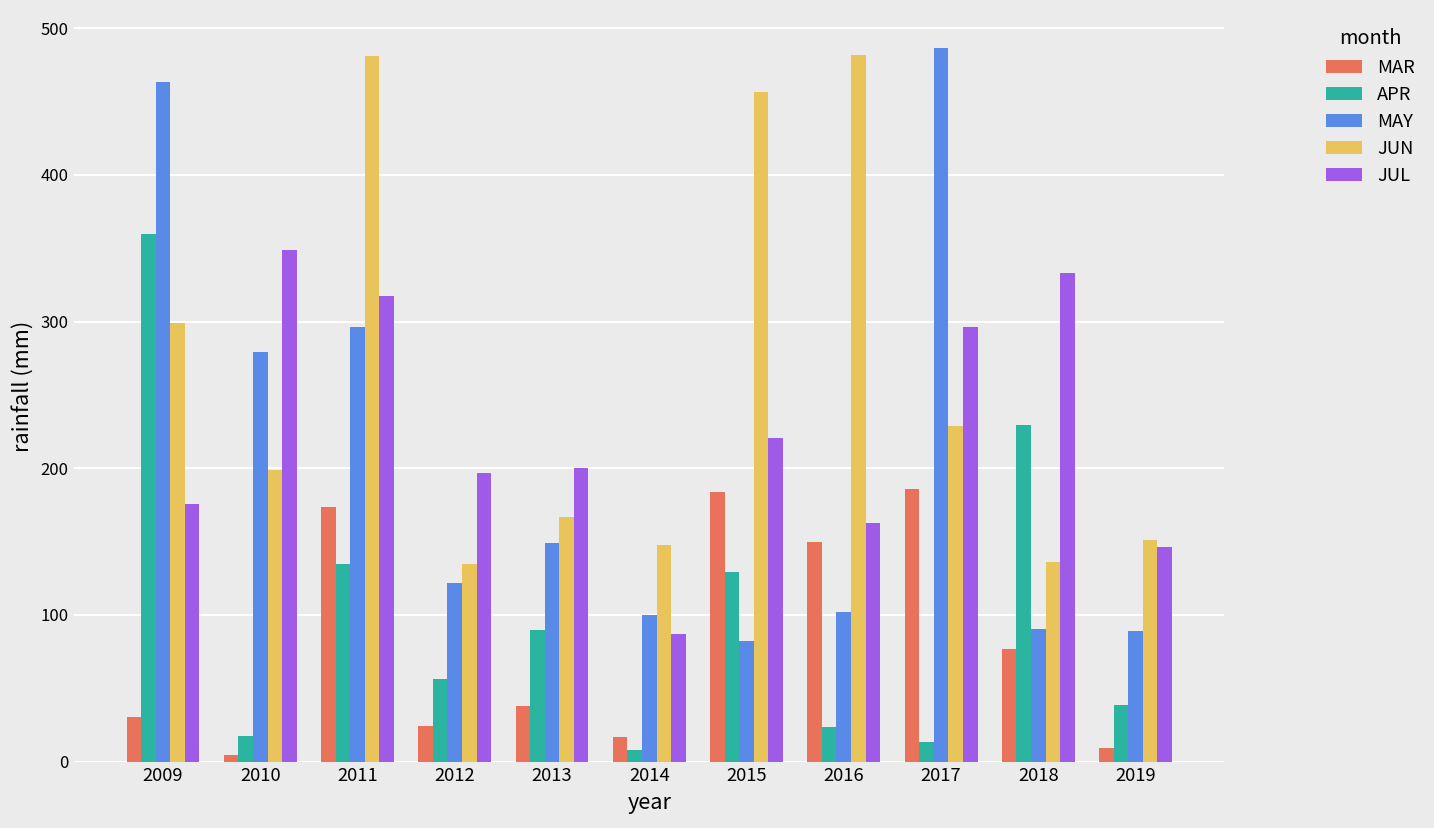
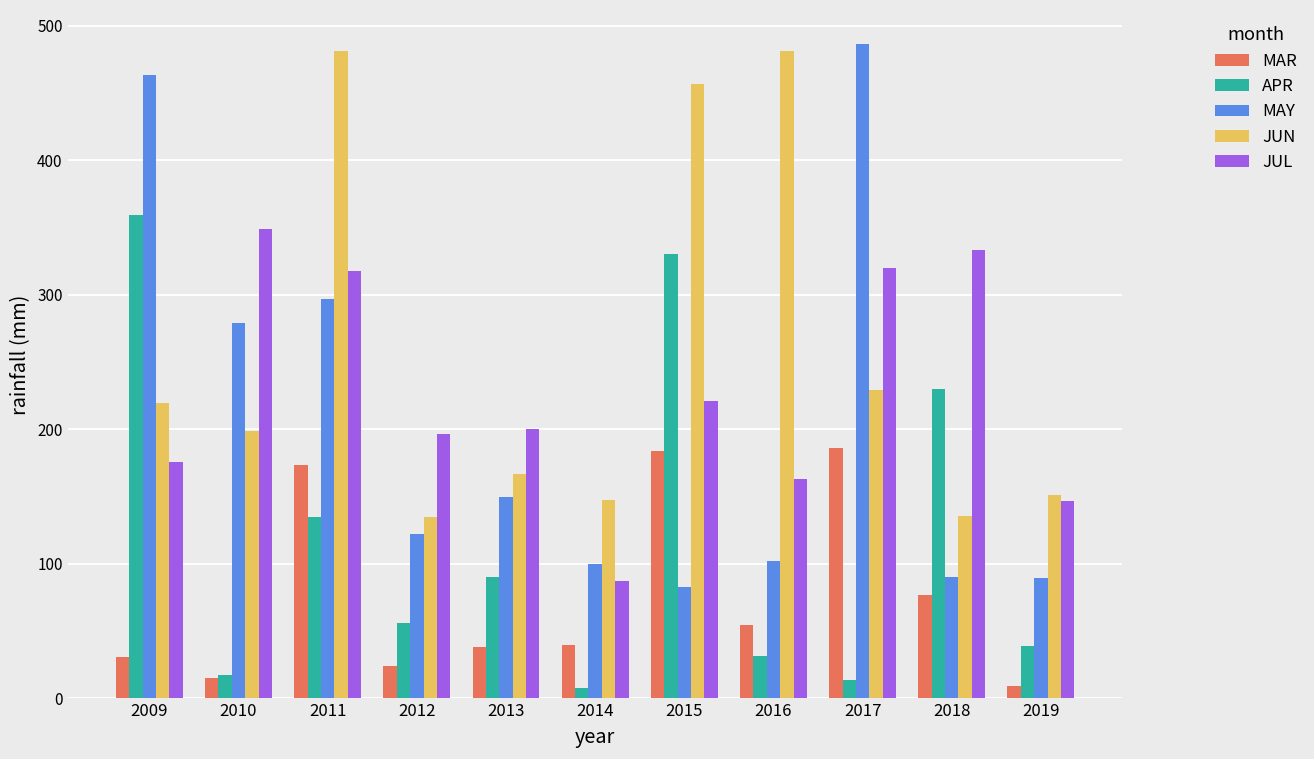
  {
    "MAR": {
      "2009": 30,
-     "2010": 4,
+     "2010": 15,
      "2011": 173,
      "2012": 24,
      "2013": 38,
-     "2014": 17,
+     "2014": 40,
      "2015": 184,
-     "2016": 150,
+     "2016": 54,
      "2017": 186,
      "2018": 76,
      "2019": 9
    },
    "APR": {
      "2009": 360,
      "2010": 17,
      "2011": 135,
      "2012": 56,
      "2013": 90,
      "2014": 8,
-     "2015": 129,
-     "2016": 23,
+     "2015": 330,
+     "2016": 31,
      "2017": 13,
      "2018": 230,
      "2019": 39
    },
    "MAY": {
      "2009": 463,
      "2010": 279,
      "2011": 297,
      "2012": 122,
      "2013": 149,
      "2014": 100,
      "2015": 83,
      "2016": 102,
      "2017": 487,
      "2018": 90,
      "2019": 89
    },
    "JUN": {
-     "2009": 299,
+     "2009": 219,
      "2010": 199,
      "2011": 481,
      "2012": 135,
      "2013": 167,
      "2014": 147,
      "2015": 457,
      "2016": 482,
      "2017": 229,
      "2018": 136,
      "2019": 151
    },
    "JUL": {
      "2009": 176,
      "2010": 349,
      "2011": 318,
      "2012": 196,
      "2013": 200,
      "2014": 87,
      "2015": 221,
      "2016": 163,
-     "2017": 297,
+     "2017": 320,
      "2018": 333,
      "2019": 146
    }
  }
